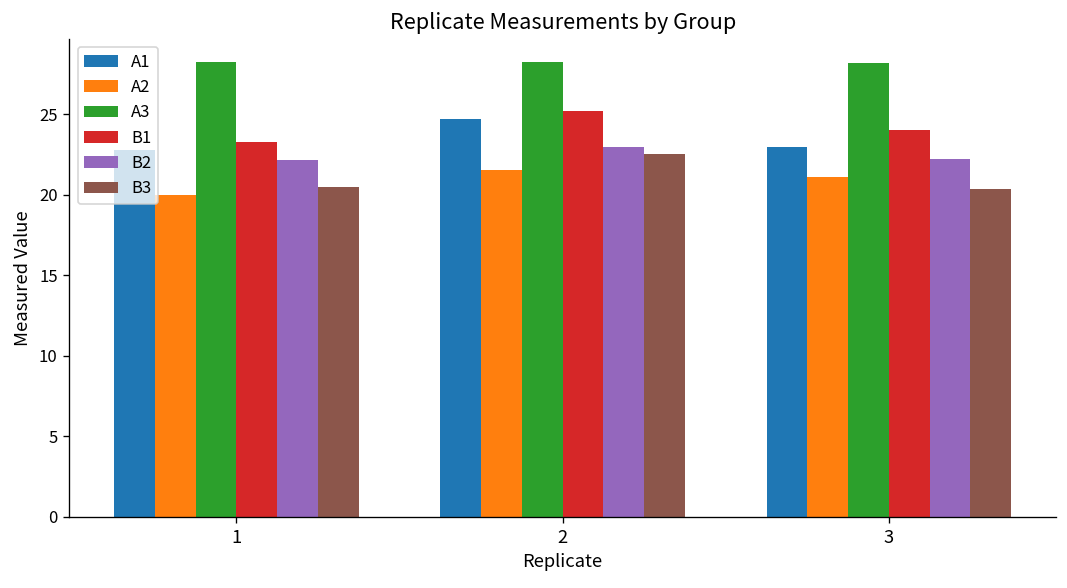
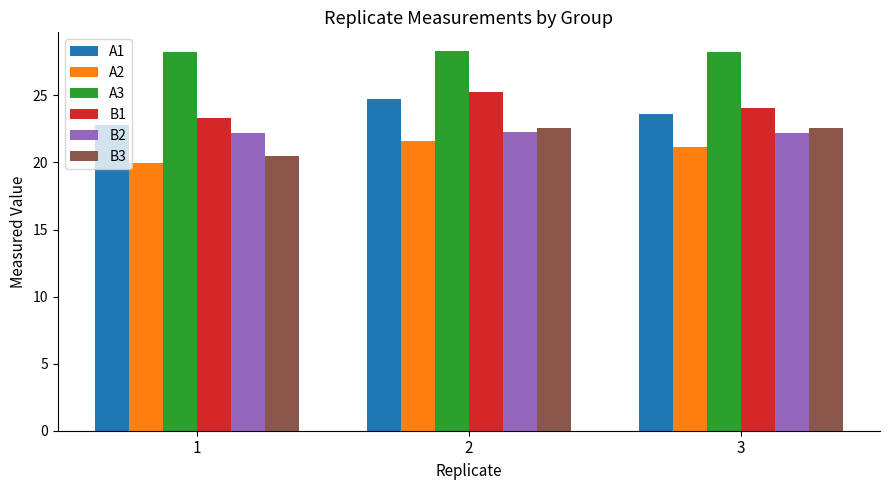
  {
    "A1": {
      "2": 24.7,
-     "3": 23.0
+     "3": 23.6
    },
    "A2": {
      "1": 20.0,
      "2": 21.6,
      "3": 21.1
    },
    "A3": {
      "1": 28.3,
      "2": 28.3,
      "3": 28.2
    },
    "B1": {
      "1": 23.3,
      "2": 25.2,
      "3": 24.0
    },
    "B2": {
      "1": 22.2,
-     "2": 23.0,
+     "2": 22.3,
      "3": 22.2
    },
    "B3": {
      "1": 20.5,
      "2": 22.6,
-     "3": 20.4
+     "3": 22.6
    }
  }
